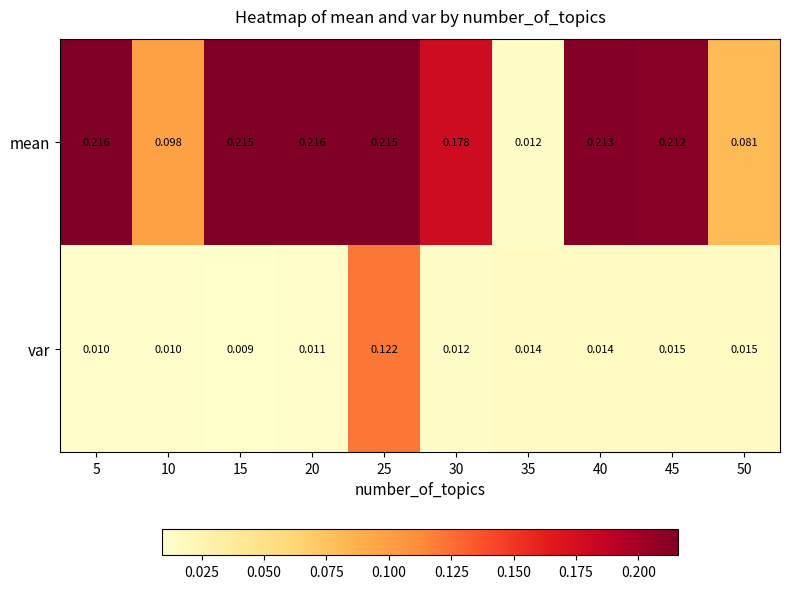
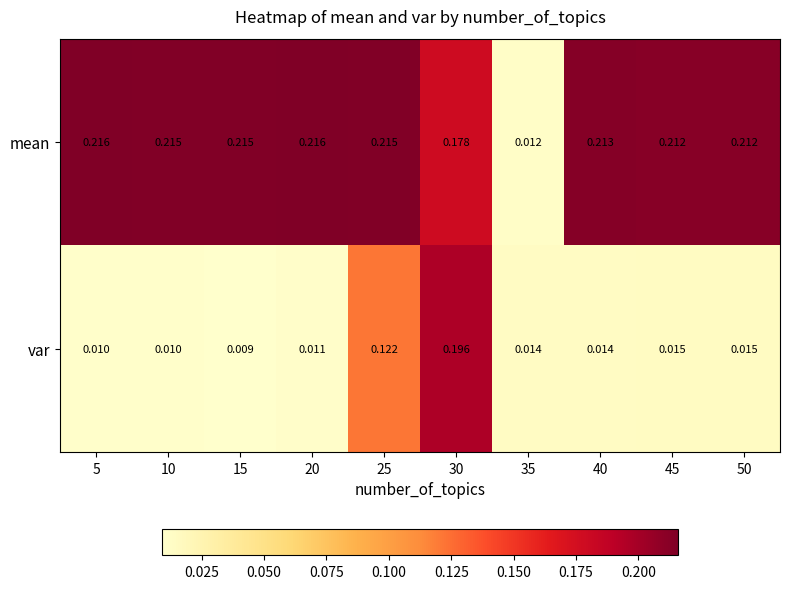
  {
    "mean": {
      "5": 0.216,
-     "10": 0.098,
+     "10": 0.215,
      "15": 0.215,
      "20": 0.216,
      "25": 0.215,
      "30": 0.178,
      "35": 0.012,
      "40": 0.213,
      "45": 0.212,
-     "50": 0.081
+     "50": 0.212
    },
    "var": {
      "5": 0.010,
      "10": 0.010,
      "15": 0.009,
      "20": 0.011,
      "25": 0.122,
-     "30": 0.012,
+     "30": 0.196,
      "35": 0.014,
      "40": 0.014,
      "45": 0.015,
      "50": 0.015
    }
  }
